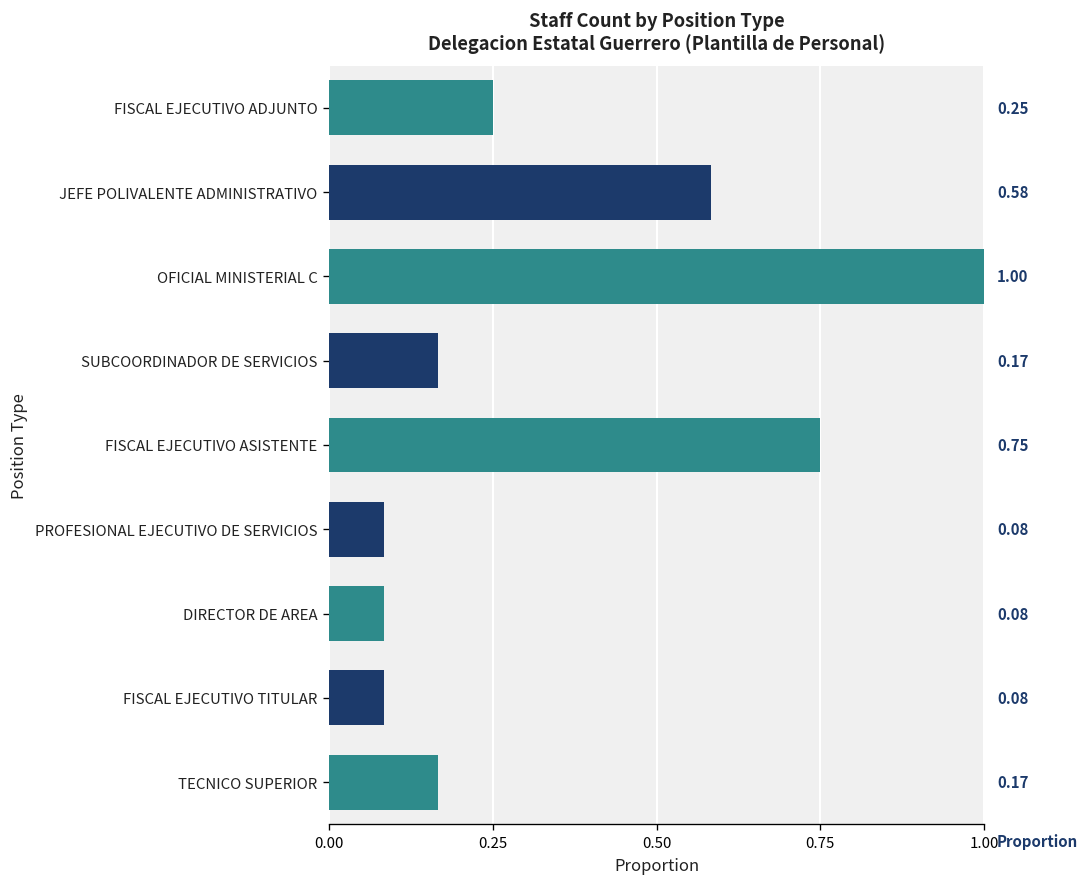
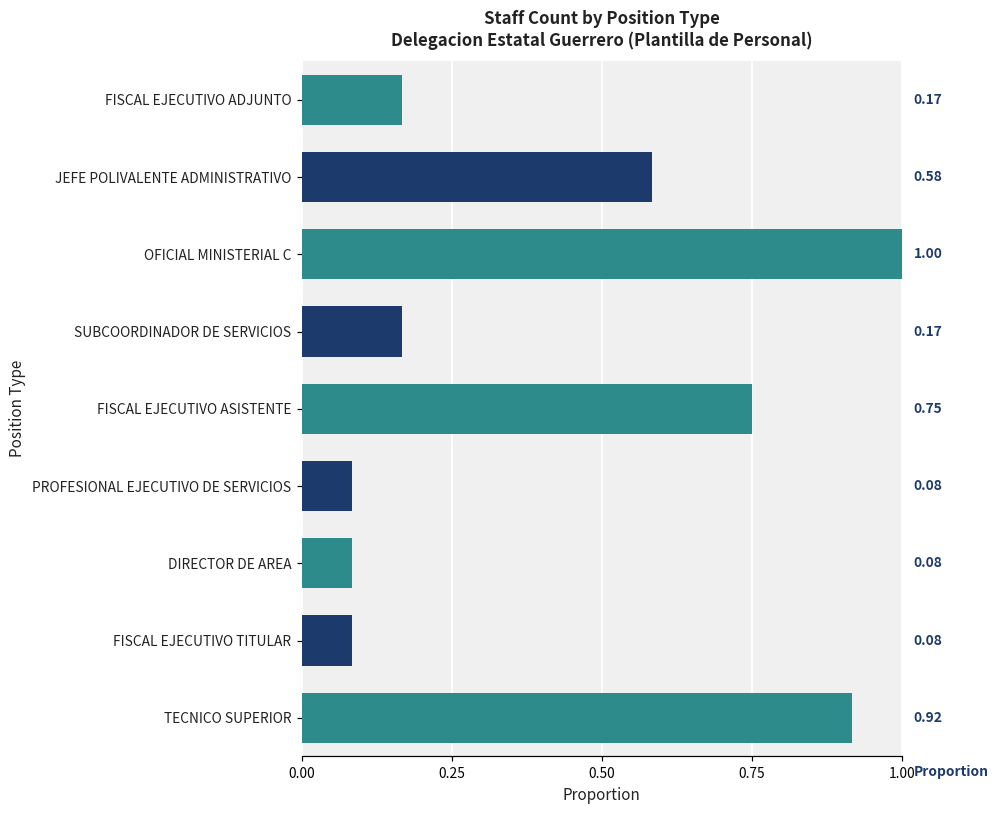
  {
-   "FISCAL EJECUTIVO ADJUNTO": 0.25,
+   "FISCAL EJECUTIVO ADJUNTO": 0.17,
    "OFICIAL MINISTERIAL C": 1.00,
-   "TECNICO SUPERIOR": 0.17
+   "TECNICO SUPERIOR": 0.92
  }
